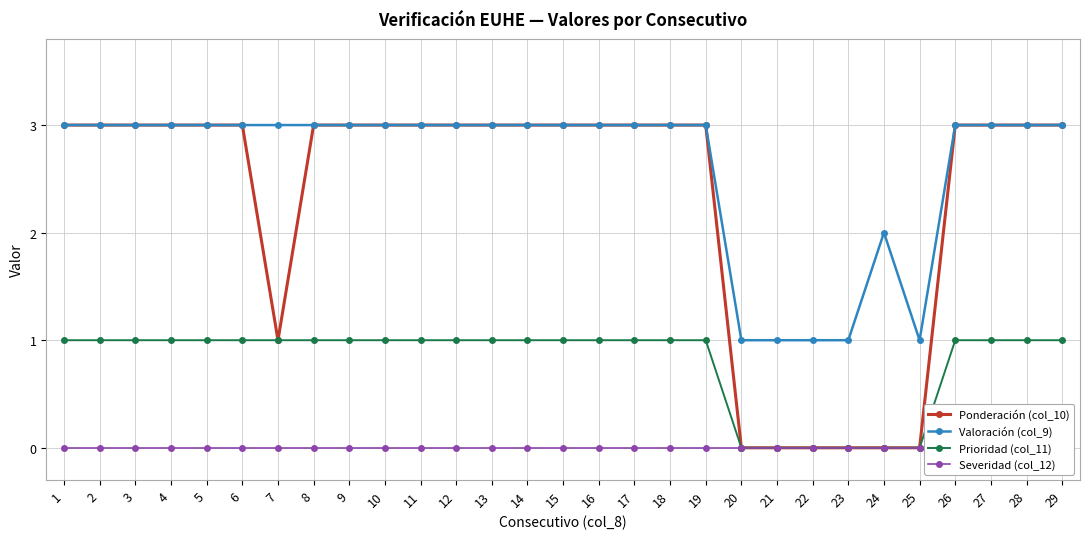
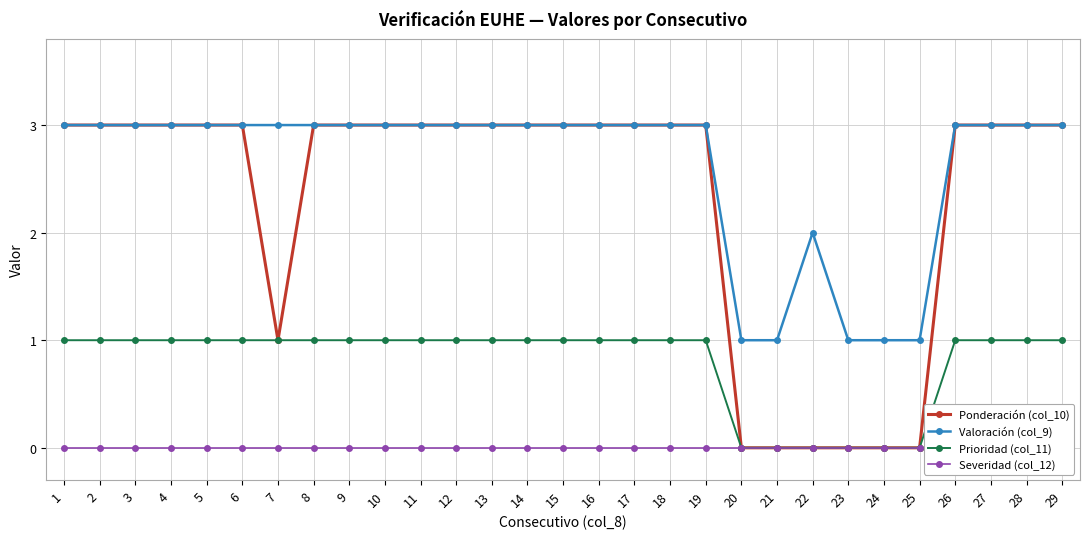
  {
    "Valoración (col_9)": {
      "7": 3,
      "20": 1,
      "21": 1,
-     "22": 1,
+     "22": 2,
      "23": 1,
-     "24": 2,
+     "24": 1,
      "25": 1
    },
    "Prioridad (col_11)": {
      "1": 1,
      "2": 1,
      "3": 1,
      "4": 1,
      "5": 1,
      "6": 1,
      "8": 1,
      "9": 1,
      "10": 1,
      "11": 1,
      "12": 1,
      "13": 1,
      "14": 1,
      "15": 1,
      "16": 1,
      "17": 1,
      "18": 1,
      "19": 1,
      "26": 1,
      "27": 1,
      "28": 1,
      "29": 1
    },
    "Severidad (col_12)": {
      "1": 0,
      "2": 0,
      "3": 0,
      "4": 0,
      "5": 0,
      "6": 0,
      "7": 0,
      "8": 0,
      "9": 0,
      "10": 0,
      "11": 0,
      "12": 0,
      "13": 0,
      "14": 0,
      "15": 0,
      "16": 0,
      "17": 0,
      "18": 0,
      "19": 0
    }
  }
